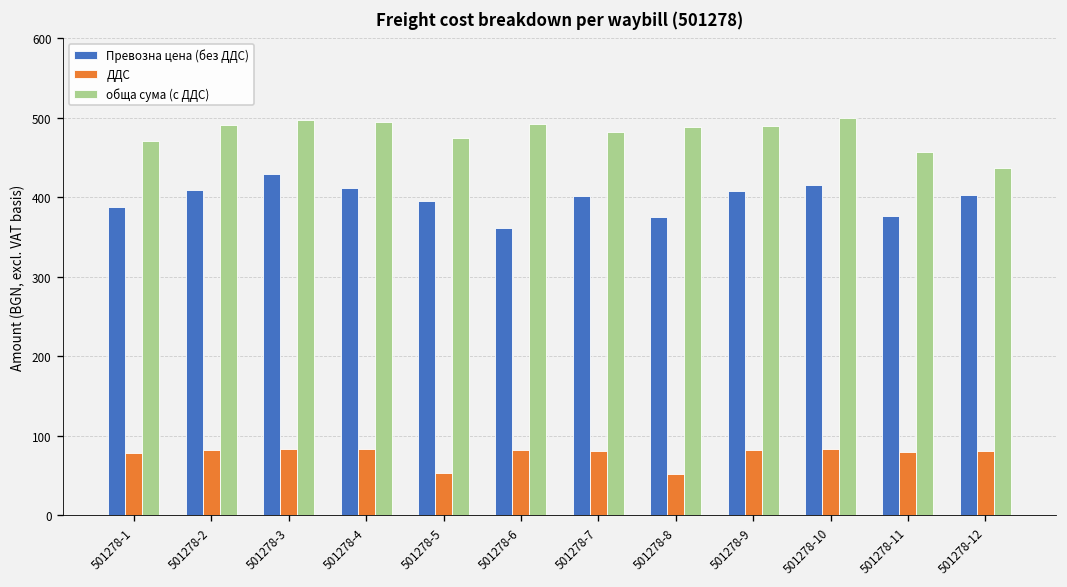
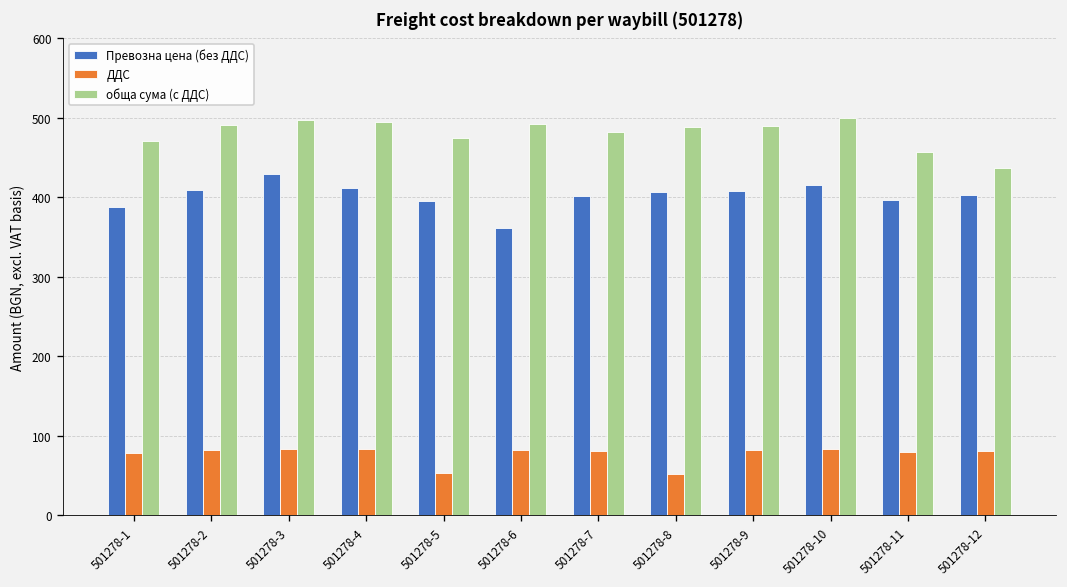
  {
    "Превозна цена (без ДДС)": {
      "501278-1": 390,
      "501278-2": 410,
      "501278-3": 430,
      "501278-4": 410,
      "501278-5": 400,
      "501278-6": 360,
      "501278-7": 400,
-     "501278-8": 380,
+     "501278-8": 410,
      "501278-9": 410,
      "501278-10": 420,
-     "501278-11": 380,
+     "501278-11": 400,
      "501278-12": 400
    },
    "ДДС": {
      "501278-1": 80,
      "501278-2": 80,
      "501278-3": 80,
      "501278-4": 80,
      "501278-5": 50,
      "501278-6": 80,
      "501278-7": 80,
      "501278-8": 50,
      "501278-9": 80,
      "501278-10": 80,
      "501278-11": 80,
      "501278-12": 80
    },
    "обща сума (с ДДС)": {
      "501278-1": 470,
      "501278-2": 490,
      "501278-3": 500,
      "501278-4": 490,
      "501278-5": 470,
      "501278-6": 490,
      "501278-7": 480,
      "501278-8": 490,
      "501278-9": 490,
      "501278-10": 500,
      "501278-11": 460,
      "501278-12": 440
    }
  }
